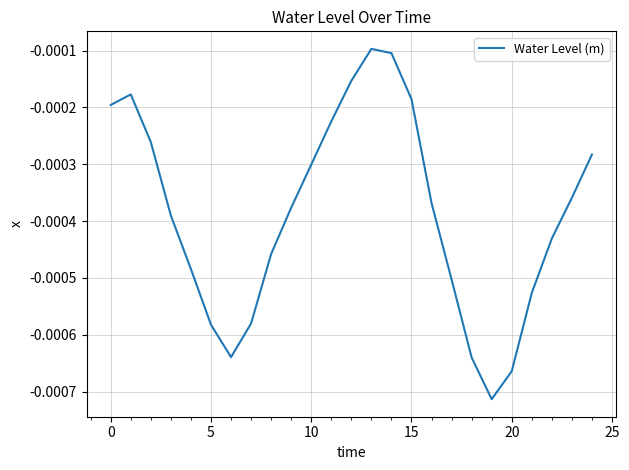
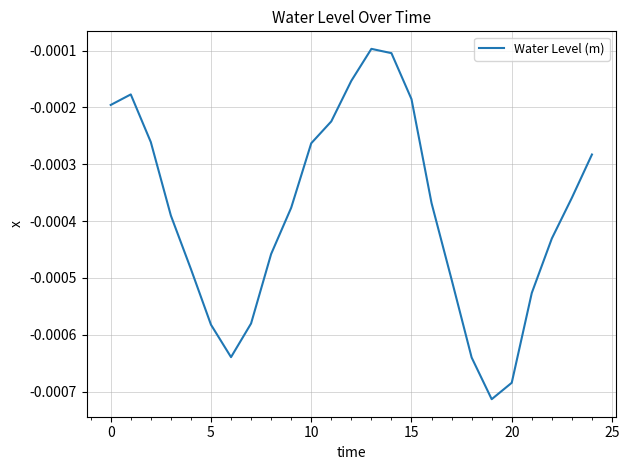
  {
    "0": -0.00020,
    "5": -0.00058,
-   "10": -0.00030,
+   "10": -0.00026,
    "15": -0.00019,
-   "20": -0.00066
+   "20": -0.00068
  }
